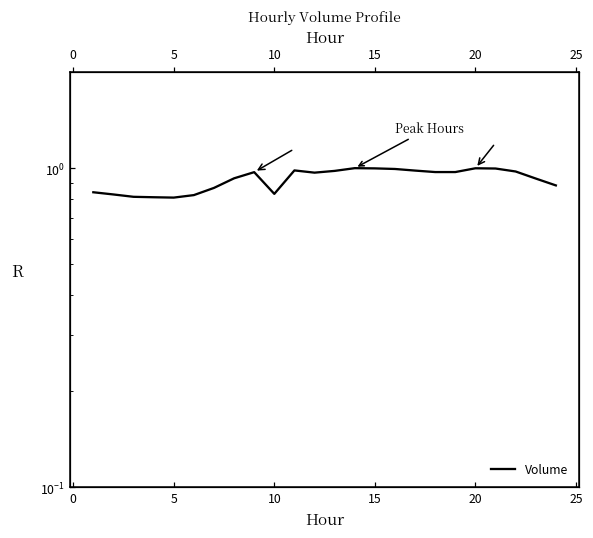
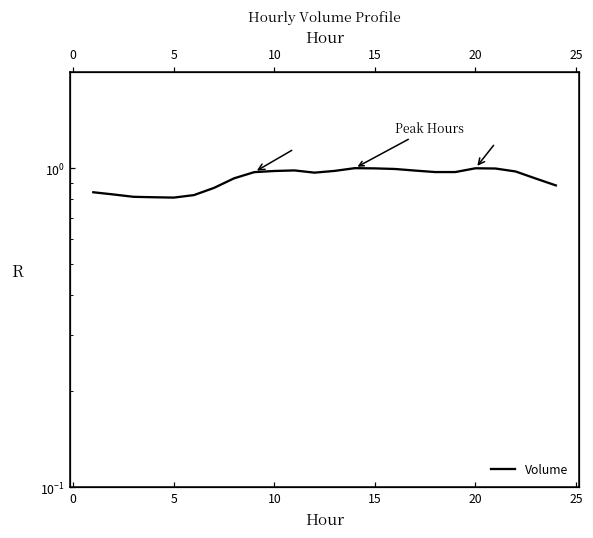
  {
    "5": 0.81,
-   "10": 0.83,
+   "10": 0.98,
    "15": 1.00,
    "20": 1.00
  }
